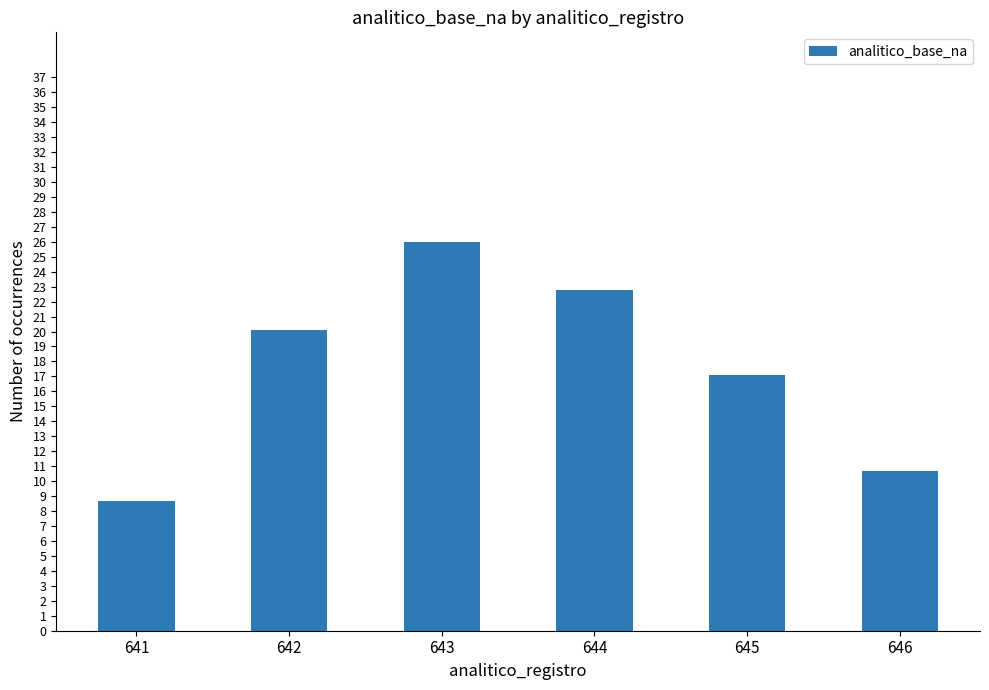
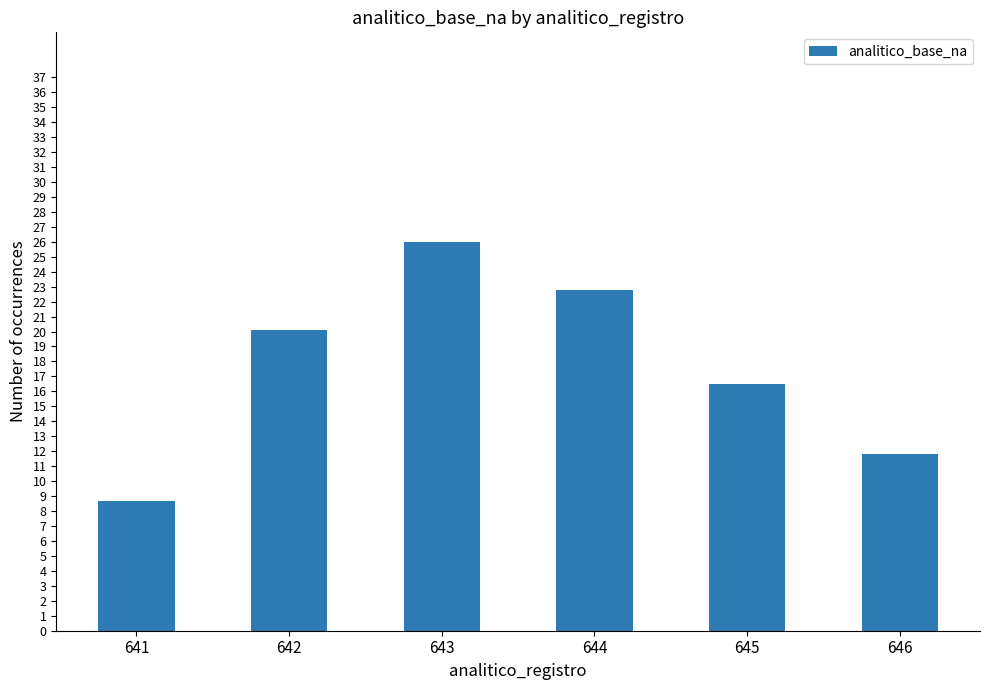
  {
    "641": 8.7,
    "642": 20.1,
    "643": 26.0,
    "644": 22.8,
-   "645": 17.1,
-   "646": 10.7
+   "645": 16.5,
+   "646": 11.8
  }
